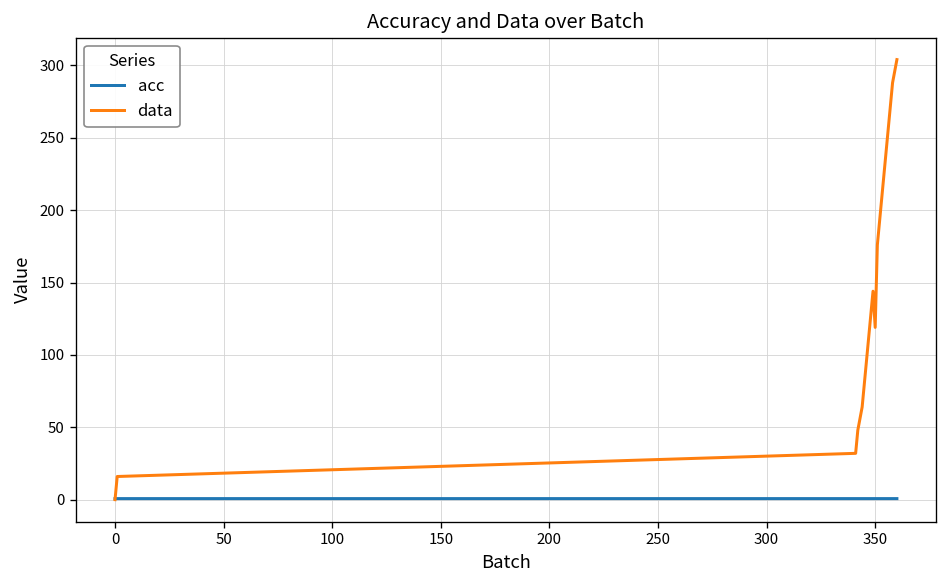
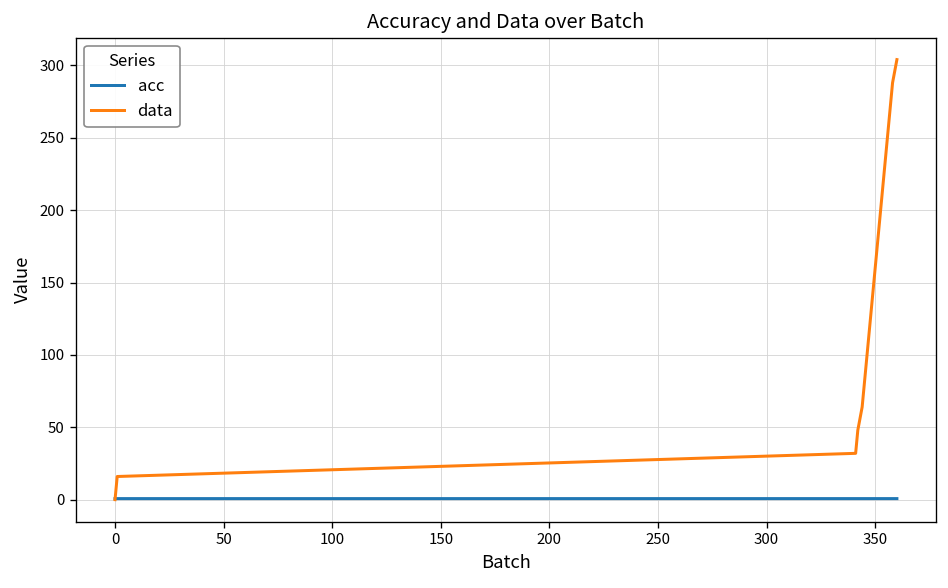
  {
    "acc": {
      "350": 1
    },
    "data": {
-     "350": 119
+     "350": 160
    }
  }
